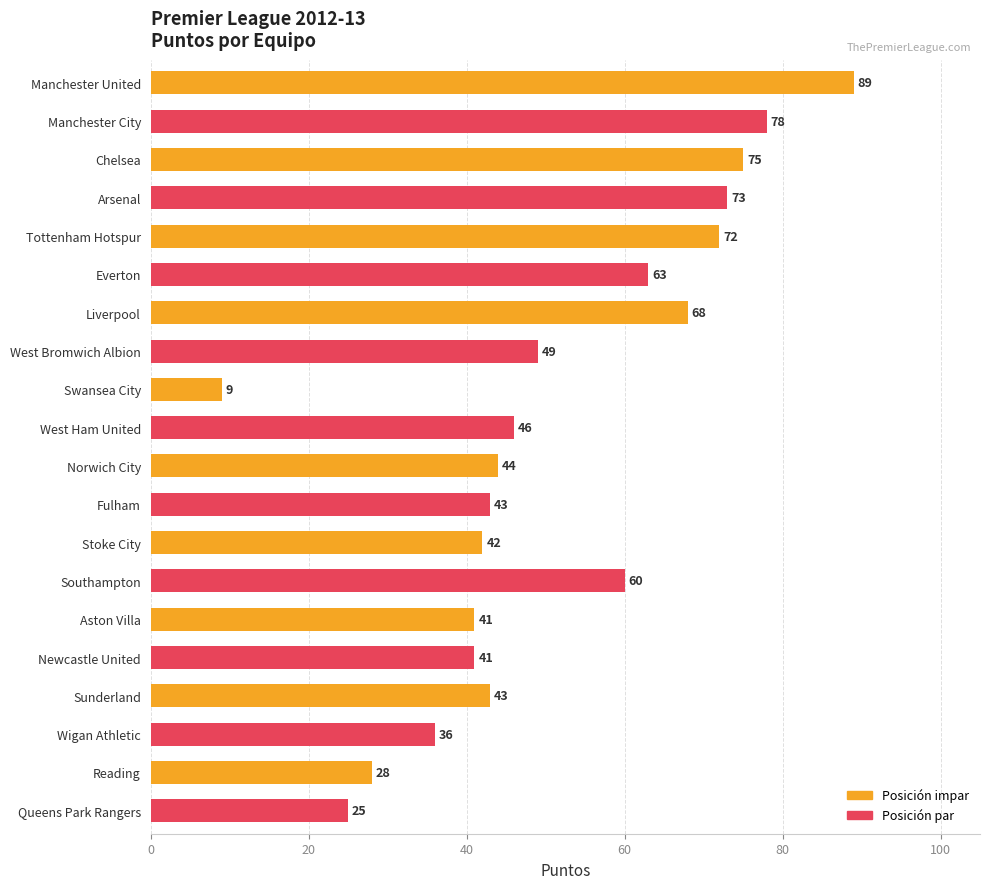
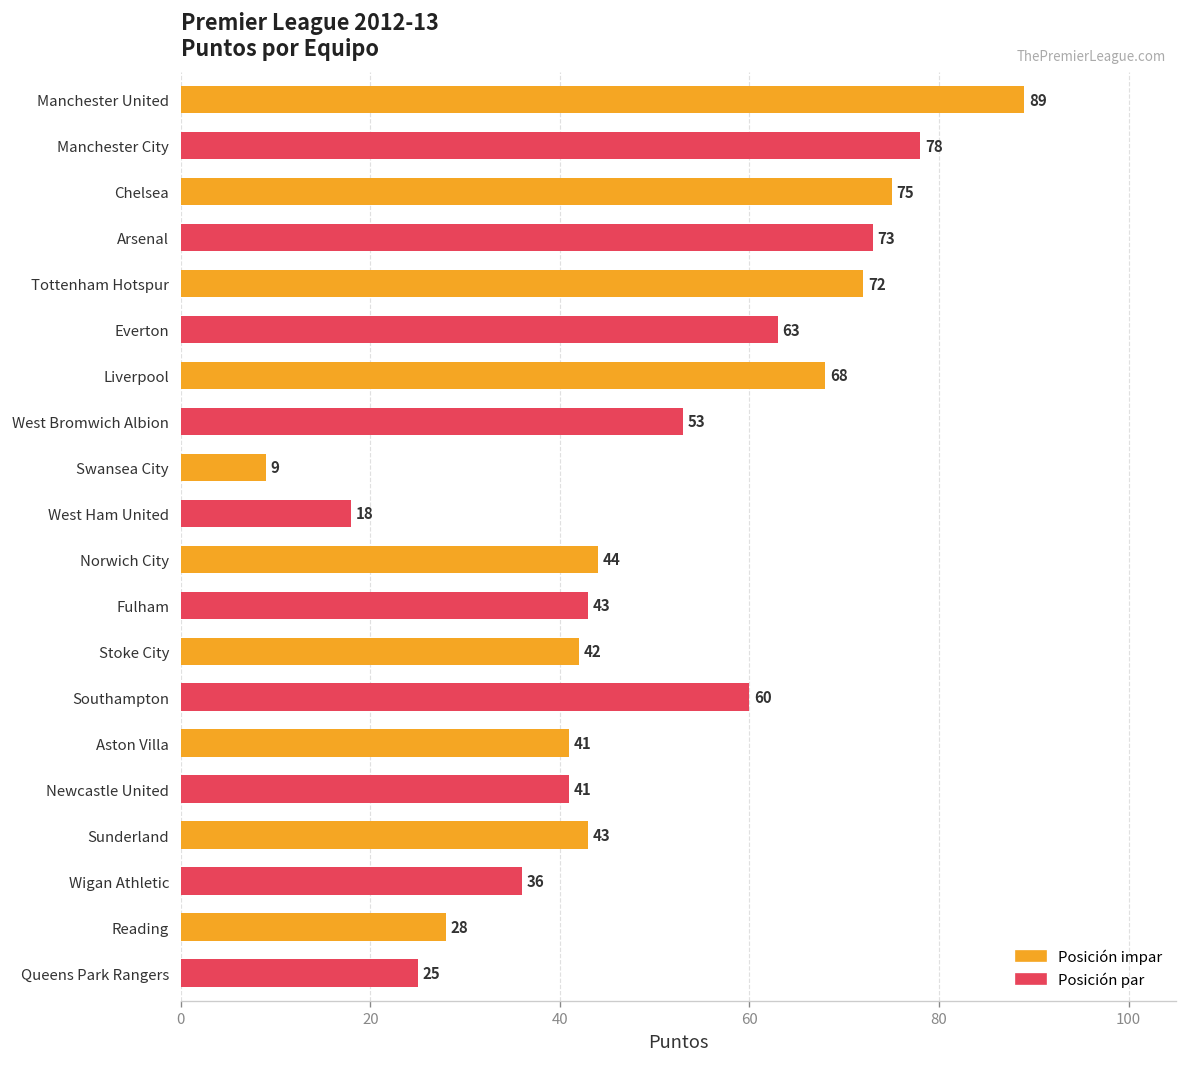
  {
    "Manchester United": 89,
    "Manchester City": 78,
    "Chelsea": 75,
    "Arsenal": 73,
    "Tottenham Hotspur": 72,
    "Everton": 63,
    "Liverpool": 68,
-   "West Bromwich Albion": 49,
+   "West Bromwich Albion": 53,
    "Swansea City": 9,
-   "West Ham United": 46,
+   "West Ham United": 18,
    "Norwich City": 44,
    "Fulham": 43,
    "Stoke City": 42,
    "Southampton": 60,
    "Aston Villa": 41,
    "Newcastle United": 41,
    "Sunderland": 43,
    "Wigan Athletic": 36,
    "Reading": 28,
    "Queens Park Rangers": 25
  }
